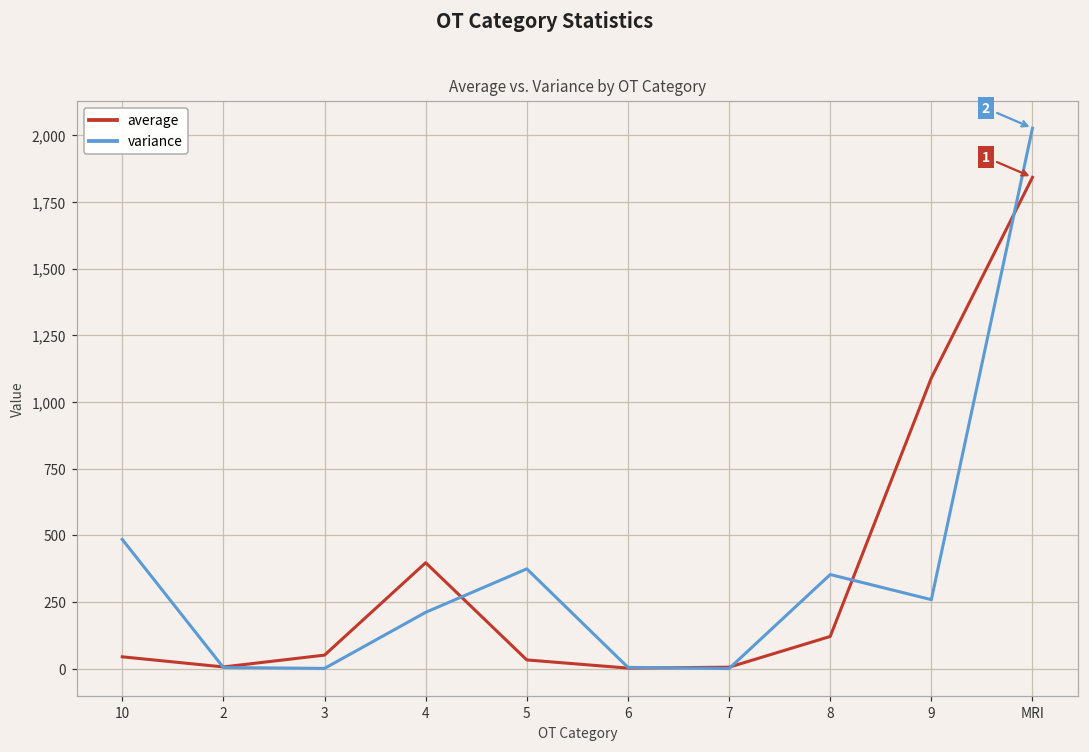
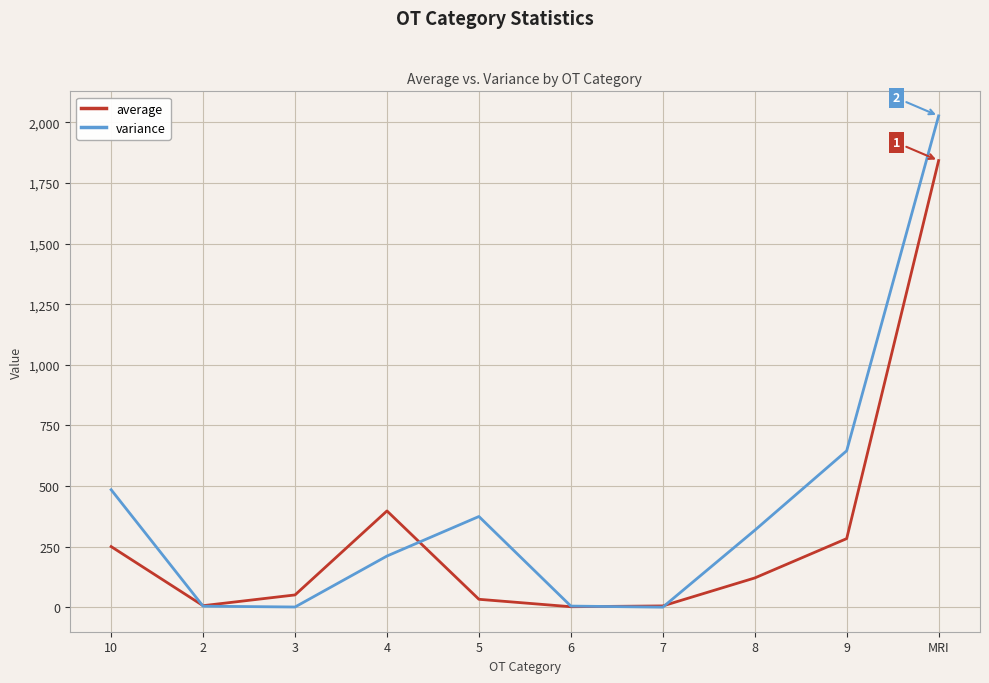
  {
    "average": {
-     "10": "40",
+     "10": "250",
      "3": "50",
      "4": "400",
      "5": "30",
      "8": "120",
-     "9": "1,090",
+     "9": "280",
      "MRI": "1,840"
    },
    "variance": {
      "10": "480",
      "3": "0",
      "4": "210",
      "5": "370",
-     "8": "350",
-     "9": "260",
+     "8": "320",
+     "9": "650",
      "MRI": "2,030"
    }
  }
